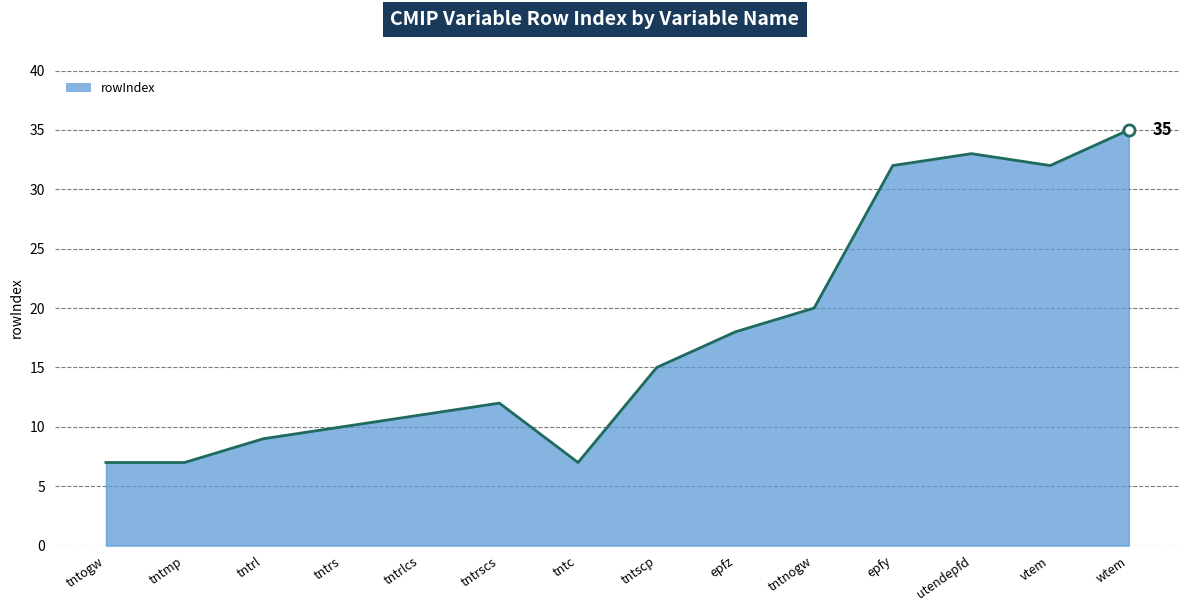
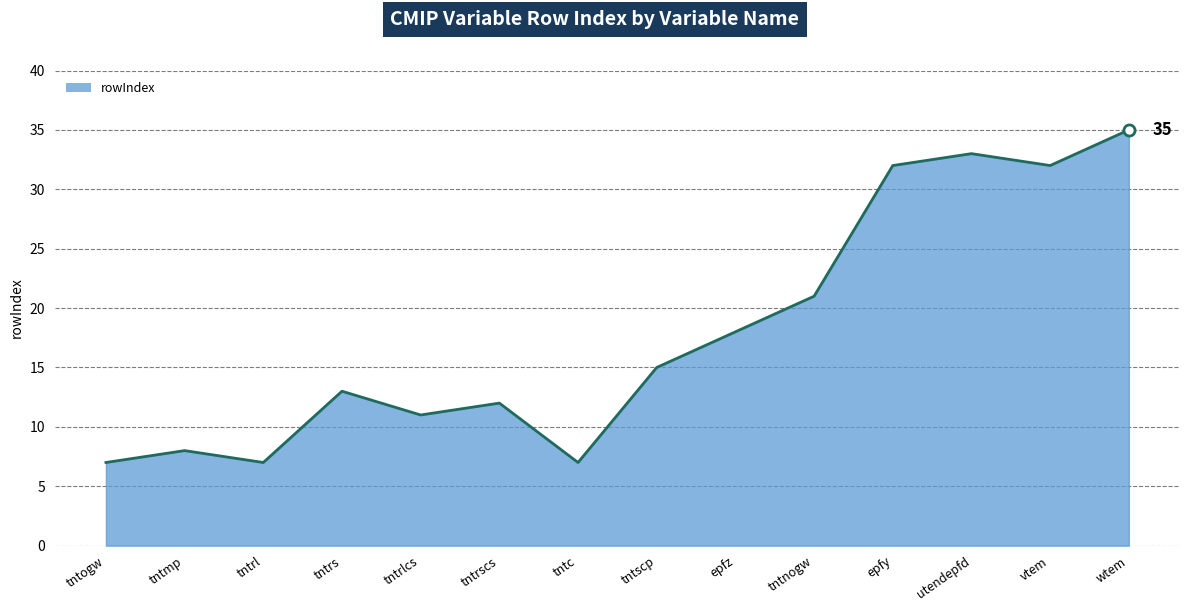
  {
    "rowIndex": {
      "tntogw": 7,
-     "tntmp": 7,
-     "tntrl": 9,
-     "tntrs": 10,
+     "tntmp": 8,
+     "tntrl": 7,
+     "tntrs": 13,
      "tntrlcs": 11,
      "tntrscs": 12,
      "tntc": 7,
      "tntscp": 15,
      "epfz": 18,
-     "tntnogw": 20,
+     "tntnogw": 21,
      "epfy": 32,
      "utendepfd": 33,
      "vtem": 32
    }
  }
